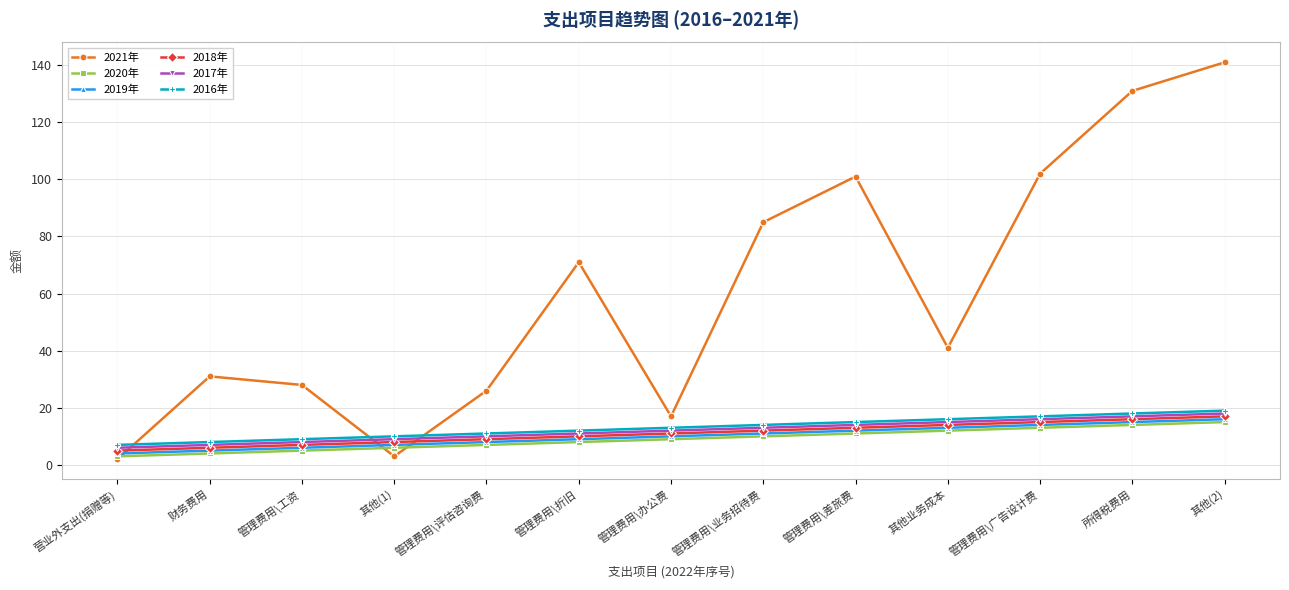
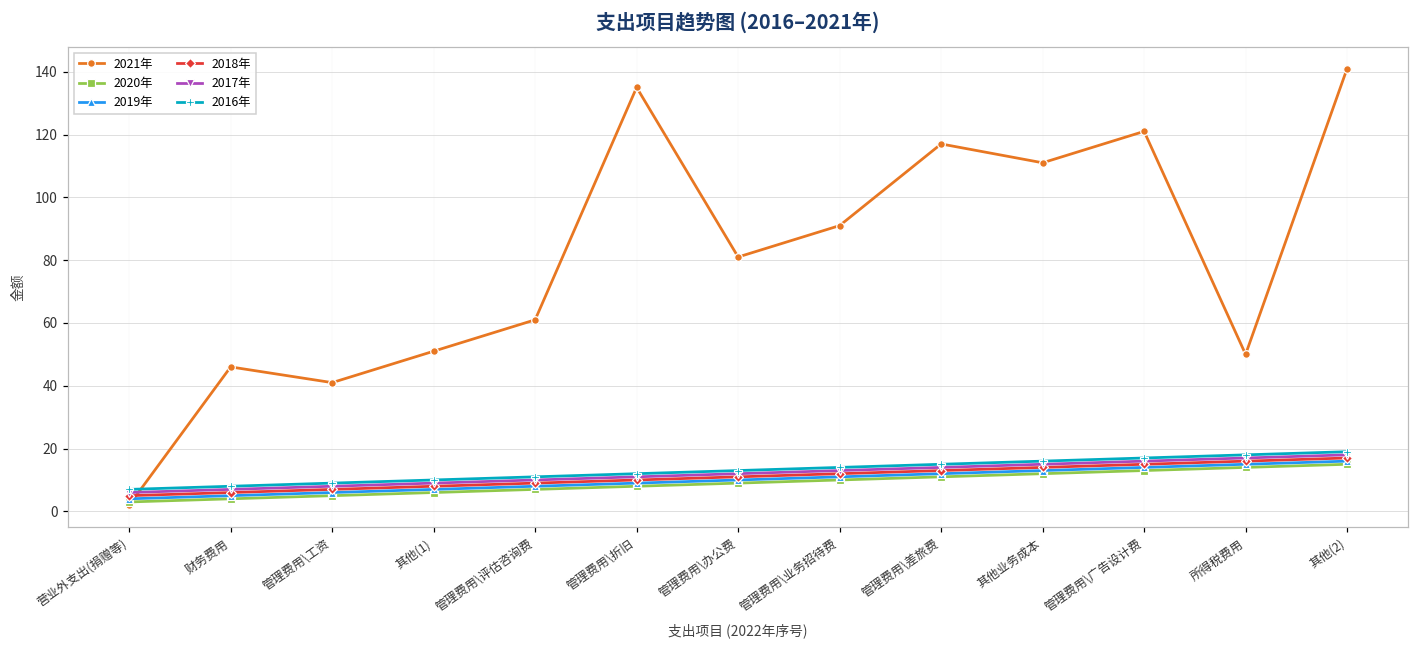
  {
    "2021年": {
      "营业外支出(捐赠等)": 2,
-     "财务费用": 31,
-     "管理费用\\工资": 28,
-     "其他(1)": 3,
-     "管理费用\\评估咨询费": 26,
-     "管理费用\\折旧": 71,
-     "管理费用\\办公费": 17,
-     "管理费用\\业务招待费": 85,
-     "管理费用\\差旅费": 101,
-     "其他业务成本": 41,
-     "管理费用\\广告设计费": 102,
-     "所得税费用": 131,
+     "财务费用": 46,
+     "管理费用\\工资": 41,
+     "其他(1)": 51,
+     "管理费用\\评估咨询费": 61,
+     "管理费用\\折旧": 135,
+     "管理费用\\办公费": 81,
+     "管理费用\\业务招待费": 91,
+     "管理费用\\差旅费": 117,
+     "其他业务成本": 111,
+     "管理费用\\广告设计费": 121,
+     "所得税费用": 50,
      "其他(2)": 141
    },
    "2020年": {
      "营业外支出(捐赠等)": 3,
      "财务费用": 4,
      "管理费用\\工资": 5,
      "其他(1)": 6,
      "管理费用\\评估咨询费": 7,
      "管理费用\\折旧": 8,
      "管理费用\\办公费": 9,
      "管理费用\\业务招待费": 10,
      "管理费用\\差旅费": 11,
      "其他业务成本": 12,
      "管理费用\\广告设计费": 13,
      "所得税费用": 14,
      "其他(2)": 15
    },
    "2019年": {
      "营业外支出(捐赠等)": 4,
      "财务费用": 5,
      "管理费用\\工资": 6,
      "其他(1)": 7,
      "管理费用\\评估咨询费": 8,
      "管理费用\\折旧": 9,
      "管理费用\\办公费": 10,
      "管理费用\\业务招待费": 11,
      "管理费用\\差旅费": 12,
      "其他业务成本": 13,
      "管理费用\\广告设计费": 14,
      "所得税费用": 15,
      "其他(2)": 16
    },
    "2018年": {
      "营业外支出(捐赠等)": 5,
      "财务费用": 6,
      "管理费用\\工资": 7,
      "其他(1)": 8,
      "管理费用\\评估咨询费": 9,
      "管理费用\\折旧": 10,
      "管理费用\\办公费": 11,
      "管理费用\\业务招待费": 12,
      "管理费用\\差旅费": 13,
      "其他业务成本": 14,
      "管理费用\\广告设计费": 15,
      "所得税费用": 16,
      "其他(2)": 17
    },
    "2017年": {
      "营业外支出(捐赠等)": 6,
      "财务费用": 7,
      "管理费用\\工资": 8,
      "其他(1)": 9,
      "管理费用\\评估咨询费": 10,
      "管理费用\\折旧": 11,
      "管理费用\\办公费": 12,
      "管理费用\\业务招待费": 13,
      "管理费用\\差旅费": 14,
      "其他业务成本": 15,
      "管理费用\\广告设计费": 16,
      "所得税费用": 17,
      "其他(2)": 18
    },
    "2016年": {
      "营业外支出(捐赠等)": 7,
      "财务费用": 8,
      "管理费用\\工资": 9,
      "其他(1)": 10,
      "管理费用\\评估咨询费": 11,
      "管理费用\\折旧": 12,
      "管理费用\\办公费": 13,
      "管理费用\\业务招待费": 14,
      "管理费用\\差旅费": 15,
      "其他业务成本": 16,
      "管理费用\\广告设计费": 17,
      "所得税费用": 18,
      "其他(2)": 19
    }
  }
